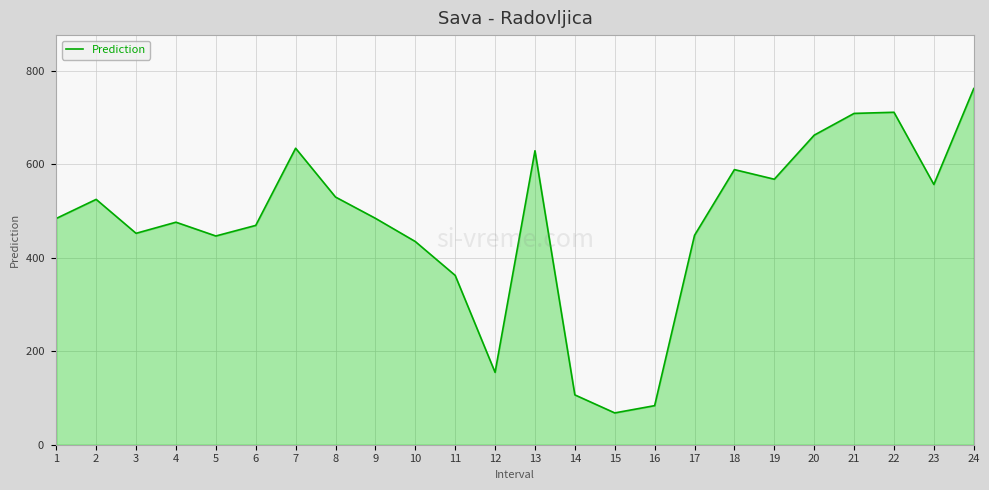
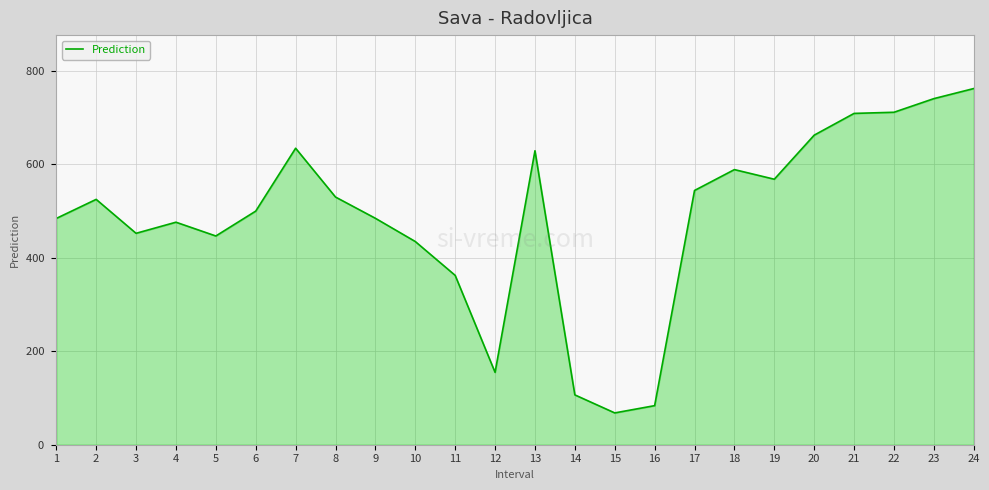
  {
    "1": 480,
    "2": 530,
    "3": 450,
    "4": 480,
    "5": 450,
-   "6": 470,
+   "6": 500,
    "7": 630,
    "8": 530,
    "9": 480,
    "10": 430,
    "11": 360,
    "12": 150,
    "13": 630,
    "14": 110,
    "15": 70,
    "16": 80,
-   "17": 450,
+   "17": 540,
    "18": 590,
    "19": 570,
    "20": 660,
    "21": 710,
    "22": 710,
-   "23": 560,
+   "23": 740,
    "24": 760
  }
